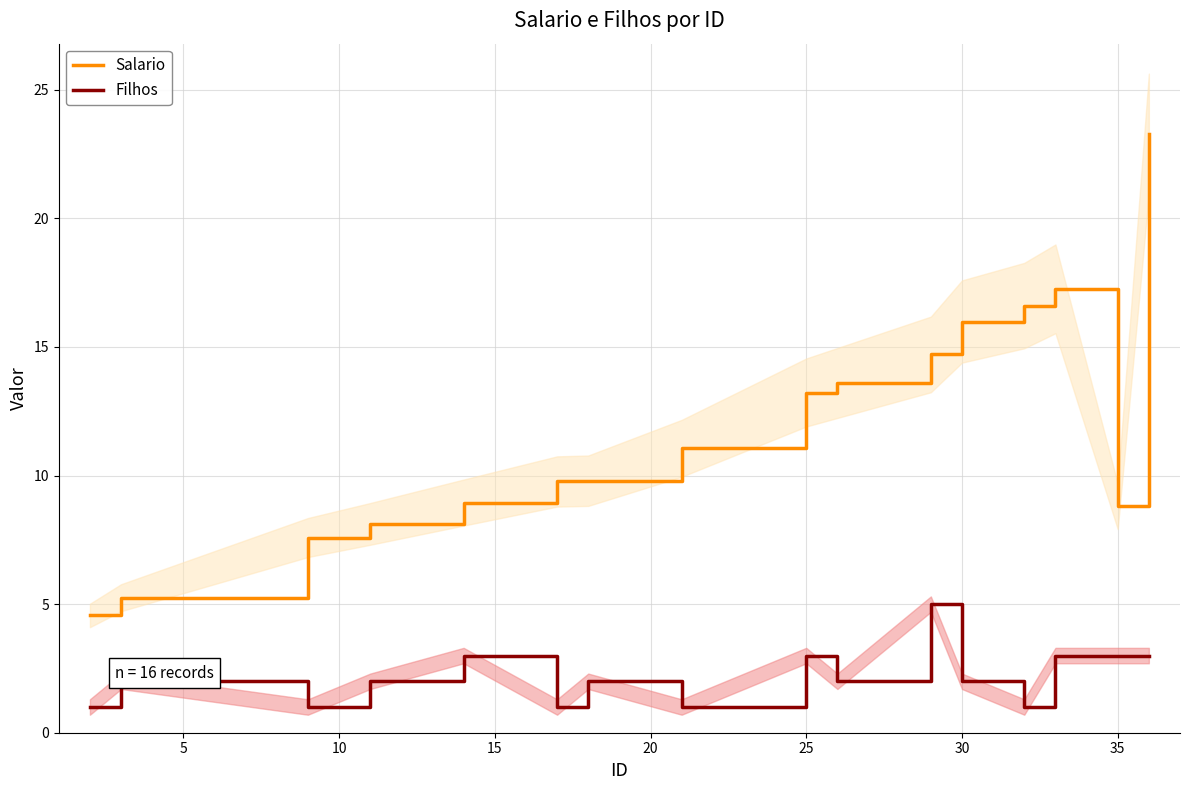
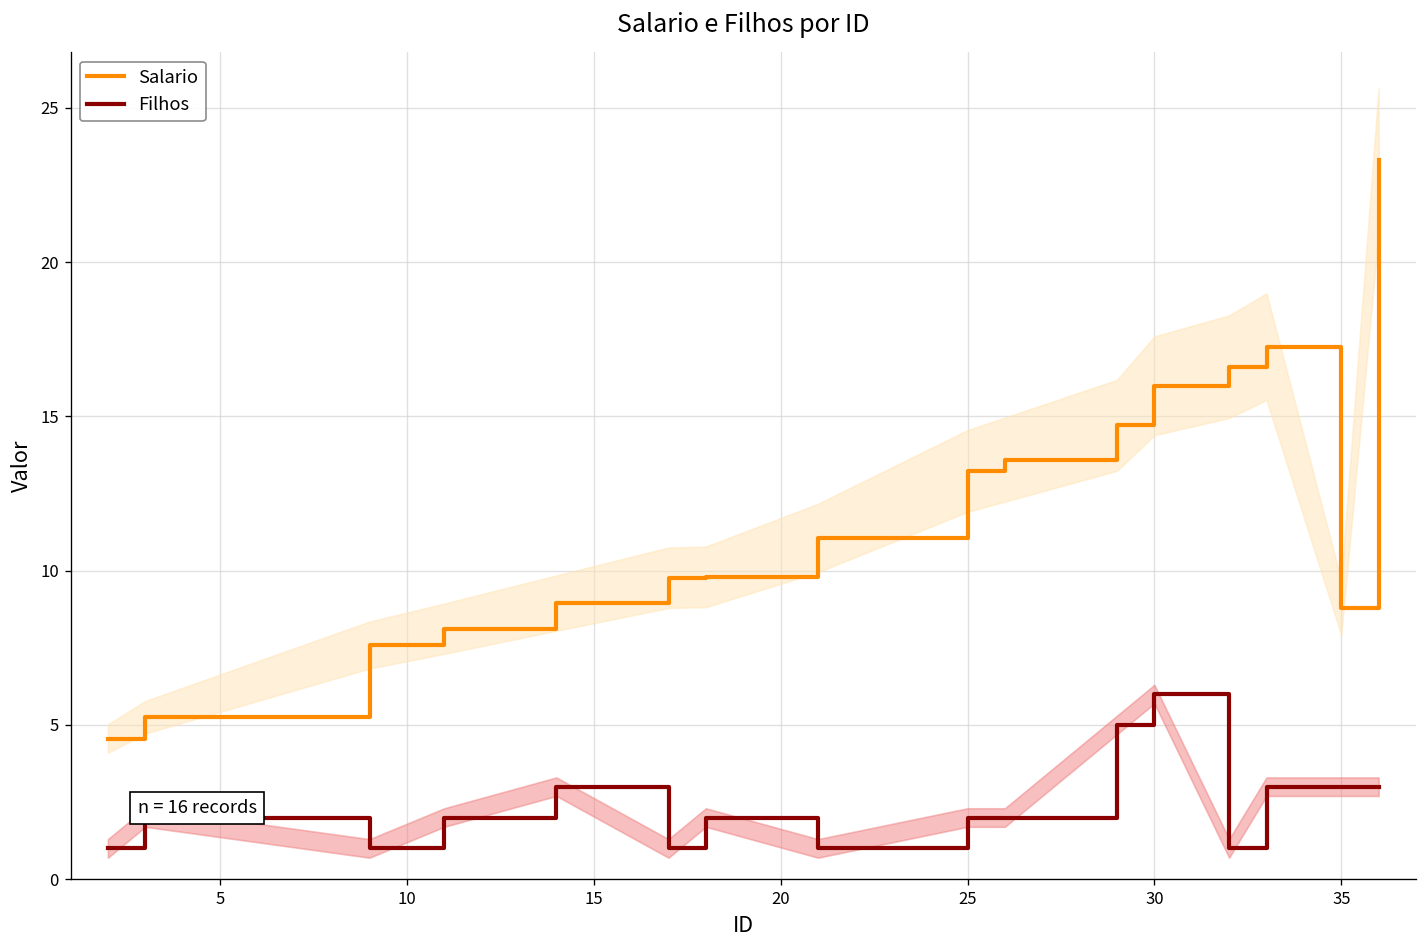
  {
    "Salario": {
      "25": 13.2,
      "30": 16,
      "35": 8.8
    },
    "Filhos": {
-     "25": 3,
-     "30": 2,
+     "25": 2,
+     "30": 6,
      "35": 3
    }
  }
